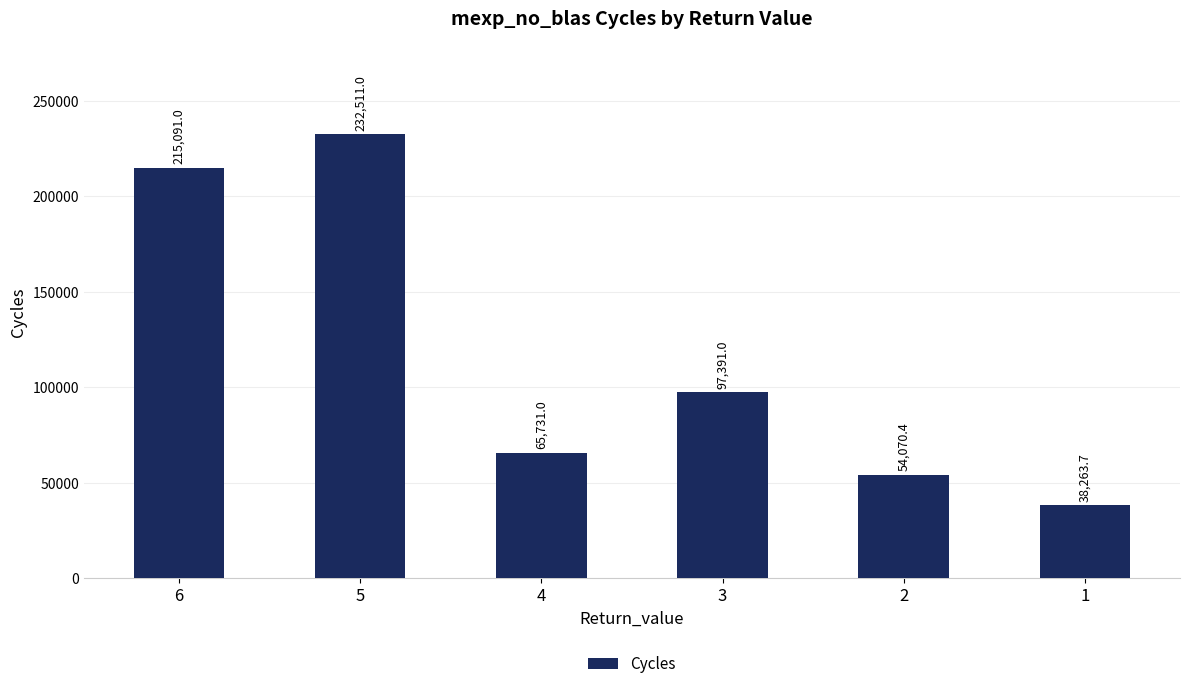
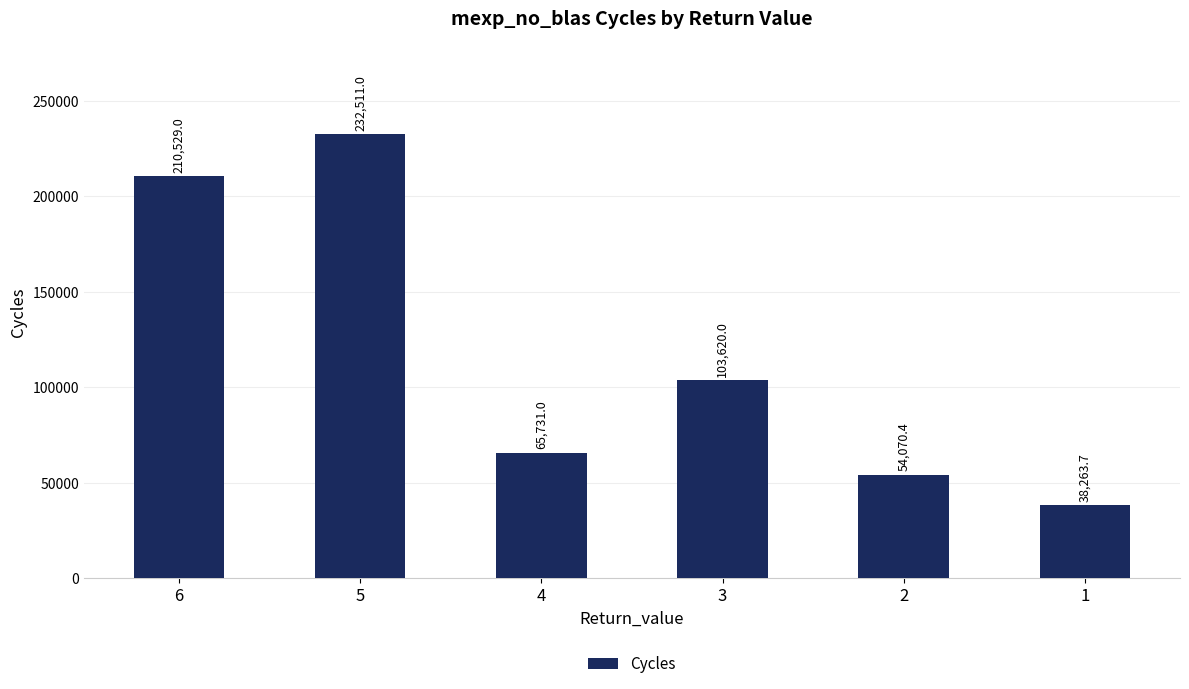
  {
-   "6": "215,091.0",
+   "6": "210,529.0",
    "5": "232,511.0",
    "4": "65,731.0",
-   "3": "97,391.0",
+   "3": "103,620.0",
    "2": "54,070.4",
    "1": "38,263.7"
  }
